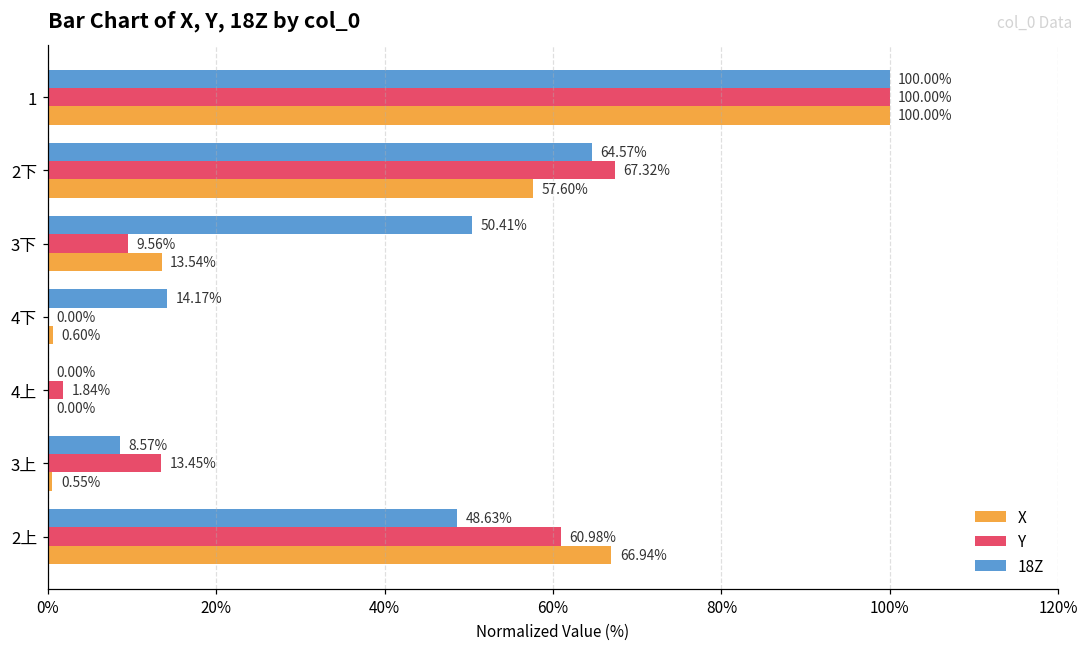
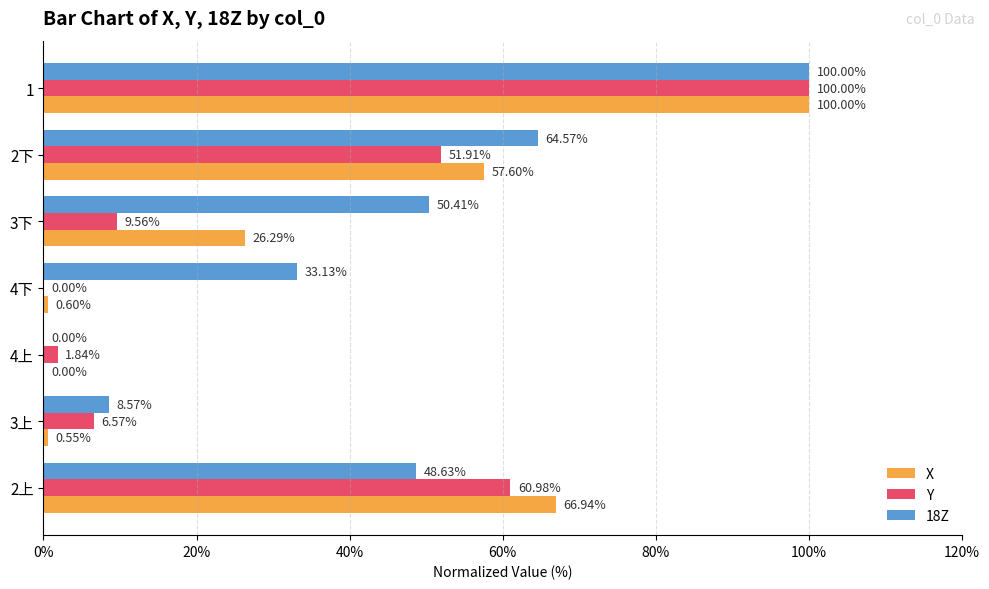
  {
    "X": {
      "1": "100.00%",
      "2下": "57.60%",
-     "3下": "13.54%",
+     "3下": "26.29%",
      "4下": "0.60%",
      "4上": "0.00%",
      "3上": "0.55%",
      "2上": "66.94%"
    },
    "Y": {
      "1": "100.00%",
-     "2下": "67.32%",
+     "2下": "51.91%",
      "3下": "9.56%",
      "4下": "0.00%",
      "4上": "1.84%",
-     "3上": "13.45%",
+     "3上": "6.57%",
      "2上": "60.98%"
    },
    "18Z": {
      "1": "100.00%",
      "2下": "64.57%",
      "3下": "50.41%",
-     "4下": "14.17%",
+     "4下": "33.13%",
      "4上": "0.00%",
      "3上": "8.57%",
      "2上": "48.63%"
    }
  }
